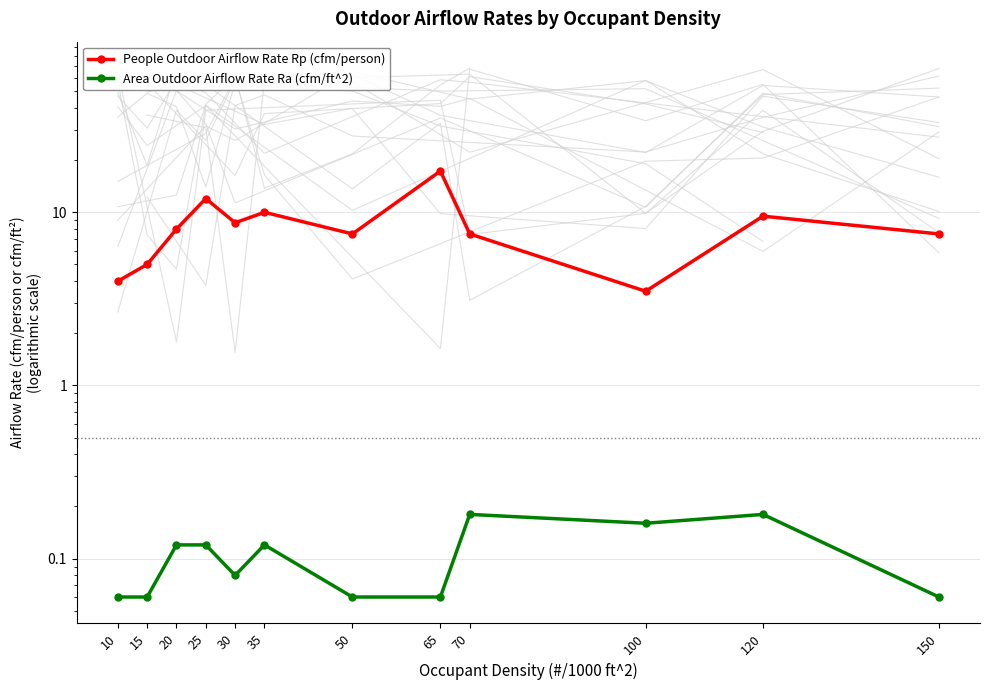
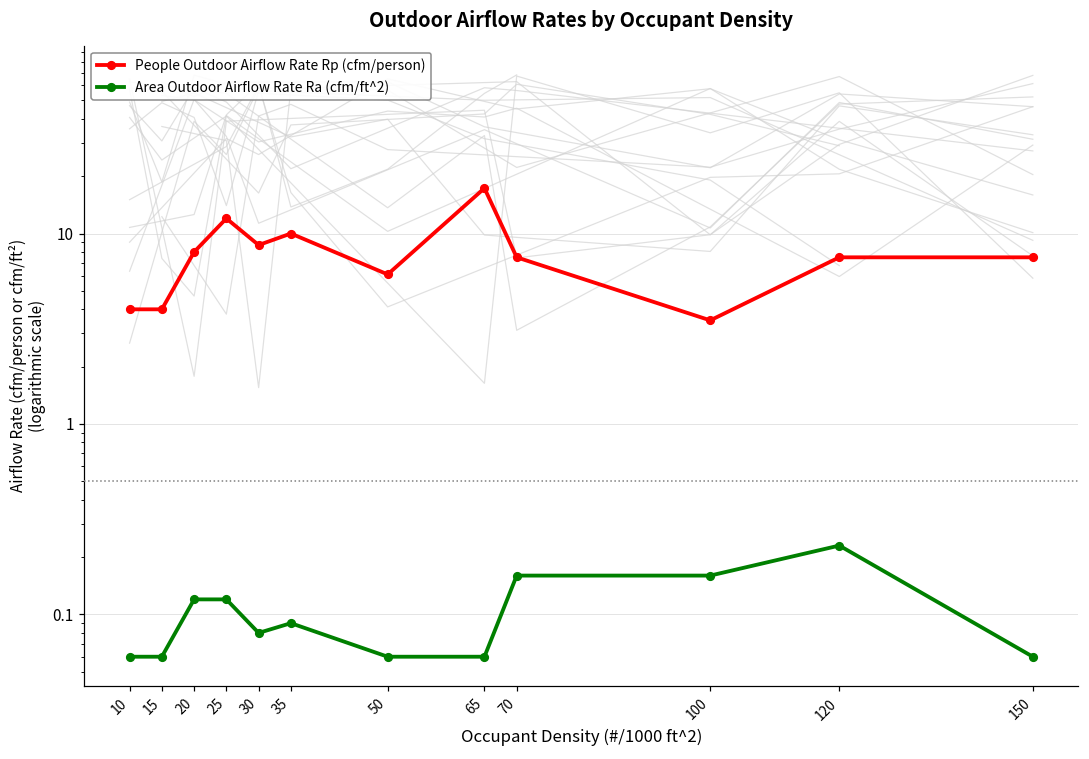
  {
    "People Outdoor Airflow Rate Rp (cfm/person)": {
      "10": 4.0,
-     "15": 5,
+     "15": 4,
      "20": 8,
      "25": 12,
      "30": 9,
      "35": 10,
-     "50": 7.5,
+     "50": 6.1,
      "65": 17,
      "100": 3.5,
-     "120": 10
+     "120": 7.5
    },
    "Area Outdoor Airflow Rate Ra (cfm/ft^2)": {
      "10": 0.06,
      "15": 0.06,
      "20": 0.12,
      "25": 0.12,
      "30": 0.08,
-     "35": 0.12,
+     "35": 0.09,
      "50": 0.06,
      "65": 0.06,
-     "70": 0.18,
+     "70": 0.16,
      "100": 0.16,
-     "120": 0.18,
+     "120": 0.23,
      "150": 0.06
    }
  }
